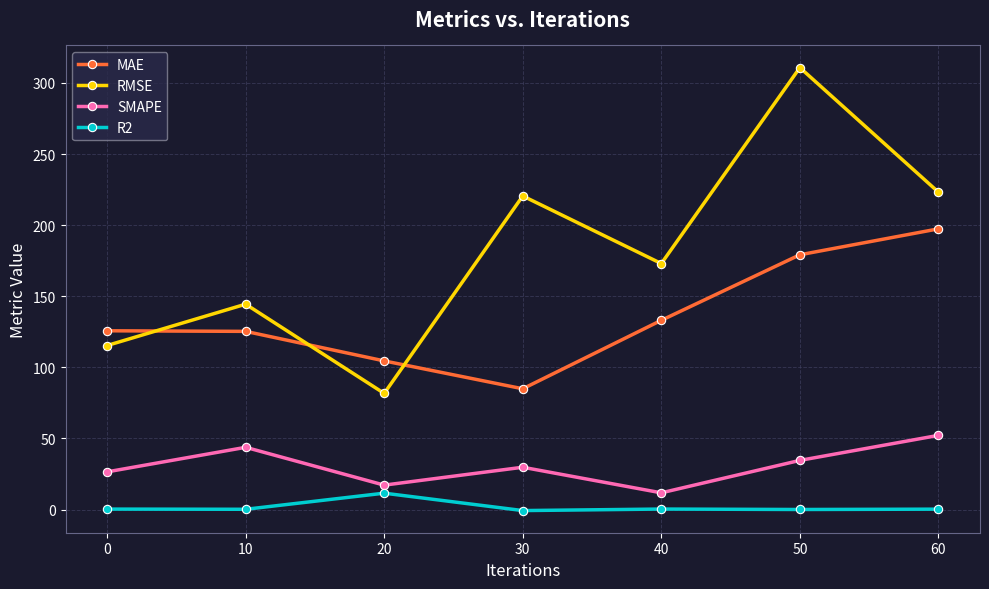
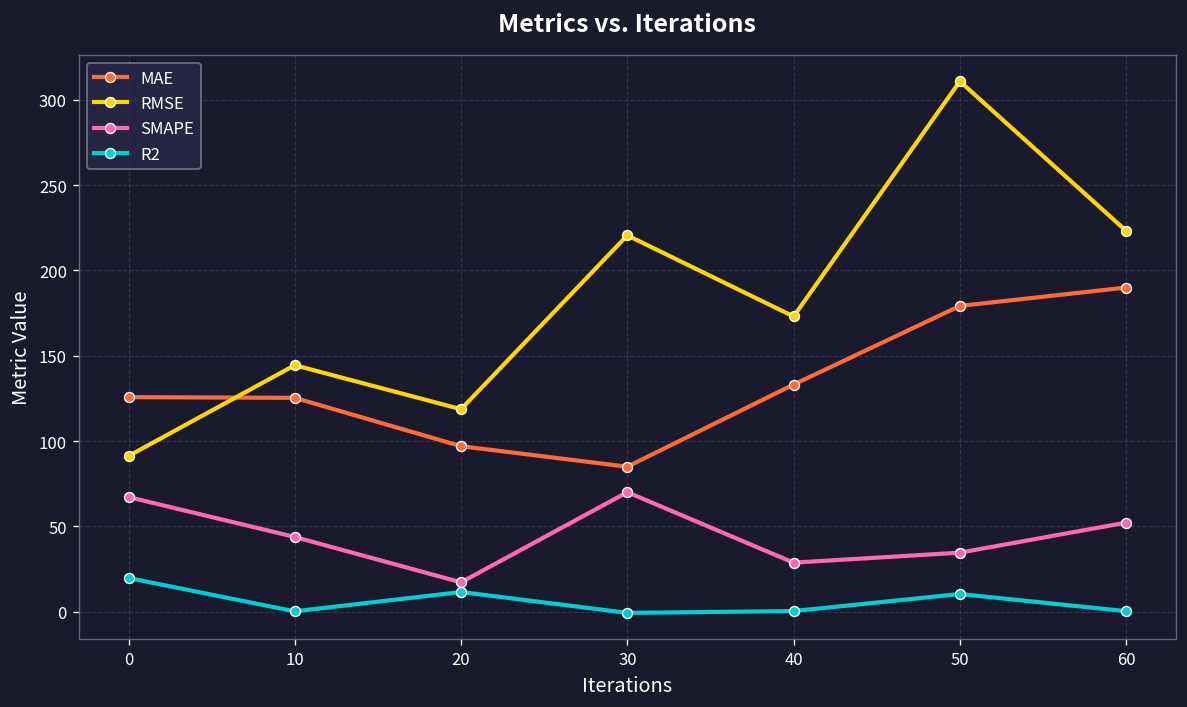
  {
    "MAE": {
      "0": 126,
      "10": 125,
-     "20": 105,
+     "20": 97,
      "30": 85,
      "40": 133,
      "50": 179,
-     "60": 197
+     "60": 190
    },
    "RMSE": {
-     "0": 115,
+     "0": 91,
      "10": 144,
-     "20": 82,
+     "20": 119,
      "30": 221,
      "40": 173,
      "50": 311,
      "60": 223
    },
    "SMAPE": {
-     "0": 27,
+     "0": 67,
      "10": 44,
      "20": 17,
-     "30": 30,
-     "40": 12,
+     "30": 70,
+     "40": 29,
      "50": 35,
      "60": 52
    },
    "R2": {
-     "0": 0,
+     "0": 20,
      "10": 0,
      "20": 12,
      "30": -1,
      "40": 0,
-     "50": 0,
+     "50": 10,
      "60": 0
    }
  }
